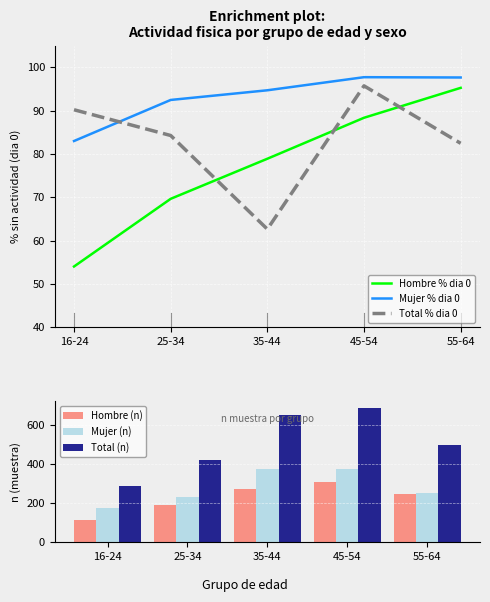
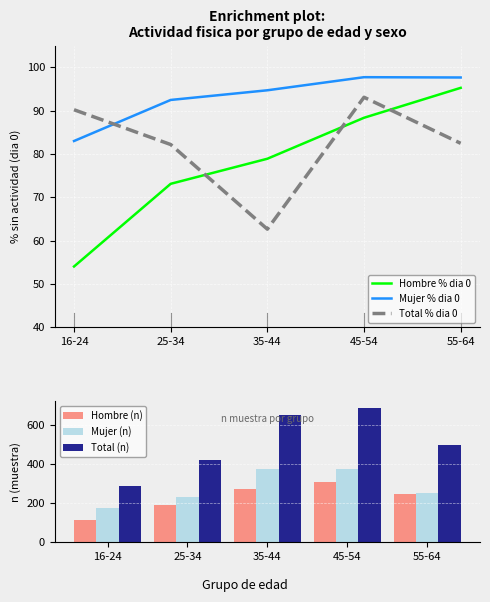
  {
    "Enrichment plot: Actividad fisica por grupo de edad y sexo": {
      "Hombre % dia 0": {
        "16-24": 54,
-       "25-34": 70,
+       "25-34": 73,
        "35-44": 79,
        "45-54": 88,
        "55-64": 95
      },
      "Mujer % dia 0": {
        "16-24": 83,
        "25-34": 92,
        "35-44": 95,
        "45-54": 98,
        "55-64": 98
      },
      "Total % dia 0": {
        "16-24": 90,
-       "25-34": 84,
+       "25-34": 82,
        "35-44": 63,
-       "45-54": 96,
+       "45-54": 93,
        "55-64": 82
      }
    }
  }
